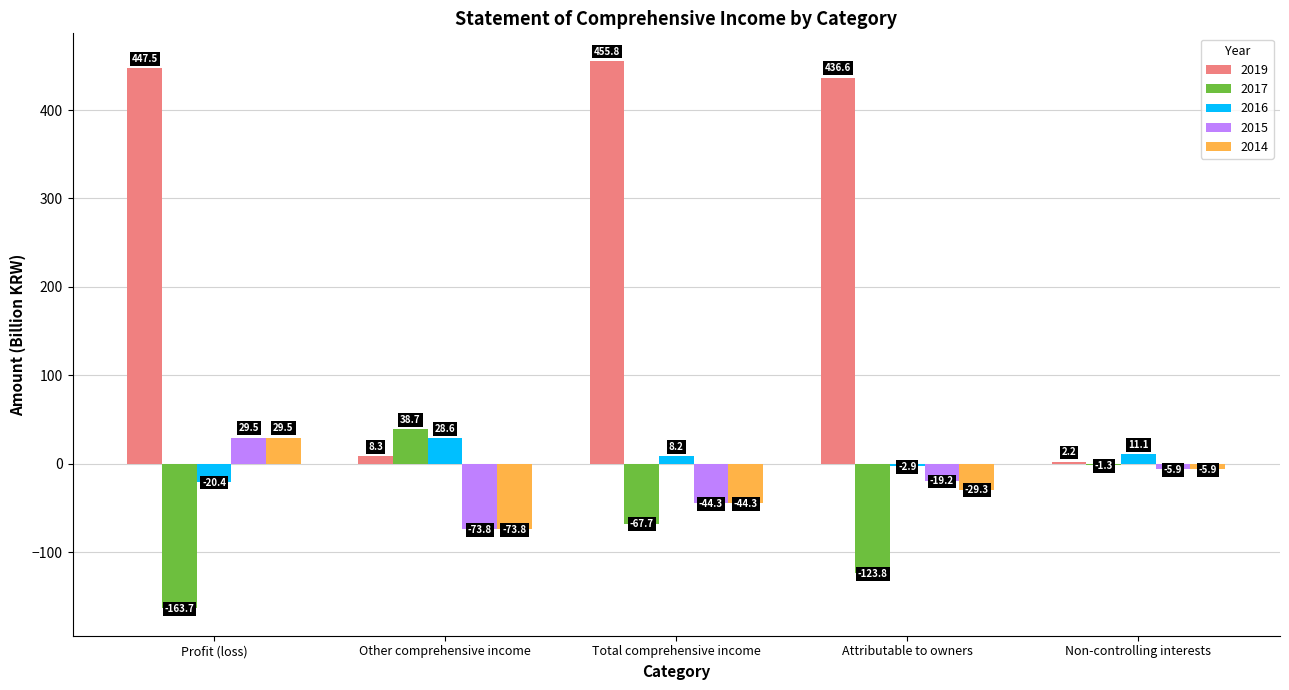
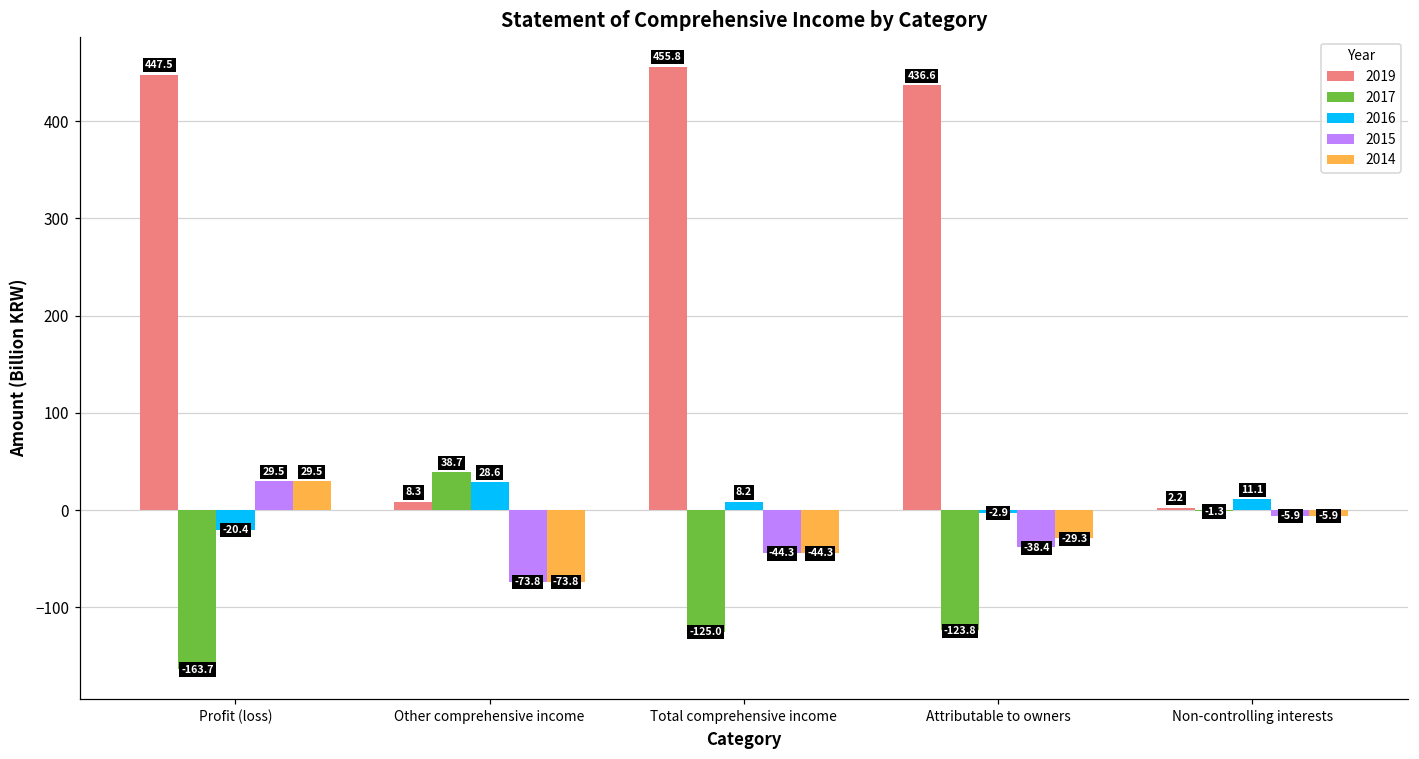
  {
    "2017": {
-     "Total comprehensive income": -67.7
+     "Total comprehensive income": -125.0
    },
    "2015": {
-     "Attributable to owners": -19.2
+     "Attributable to owners": -38.4
    }
  }
